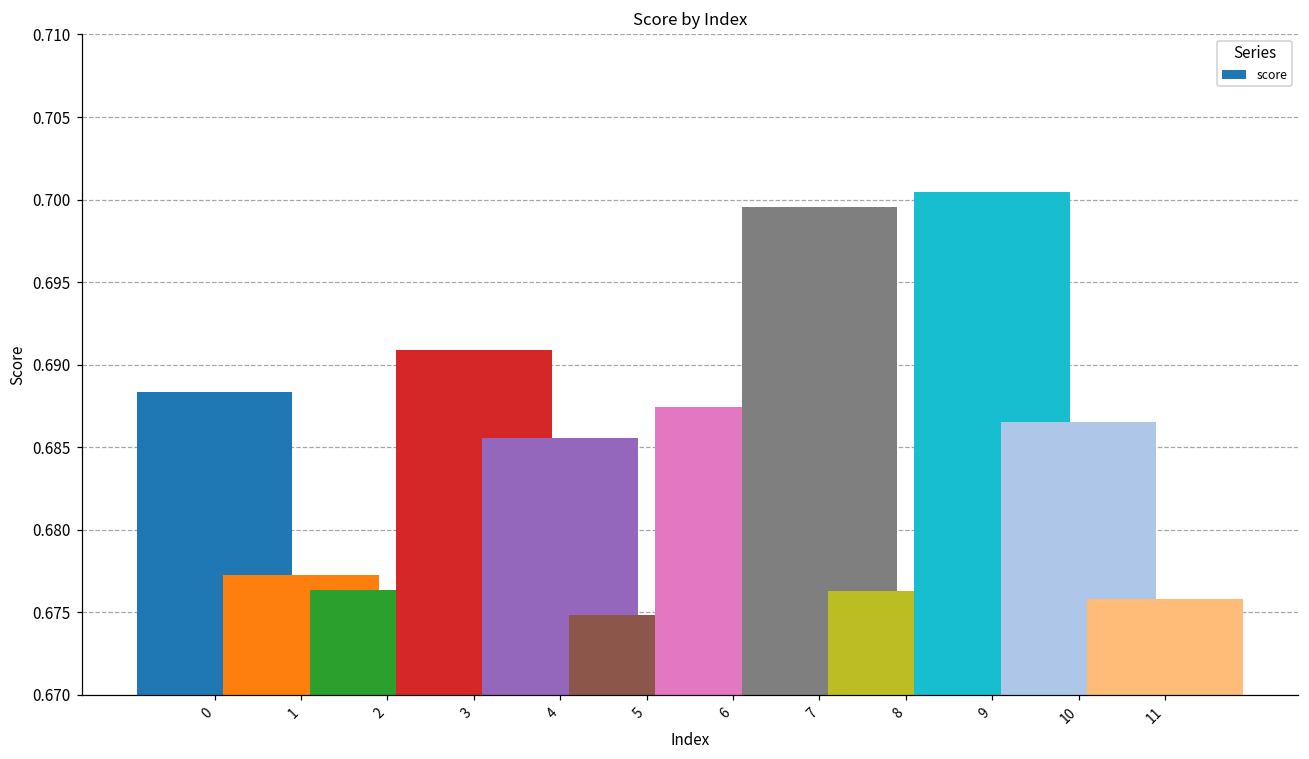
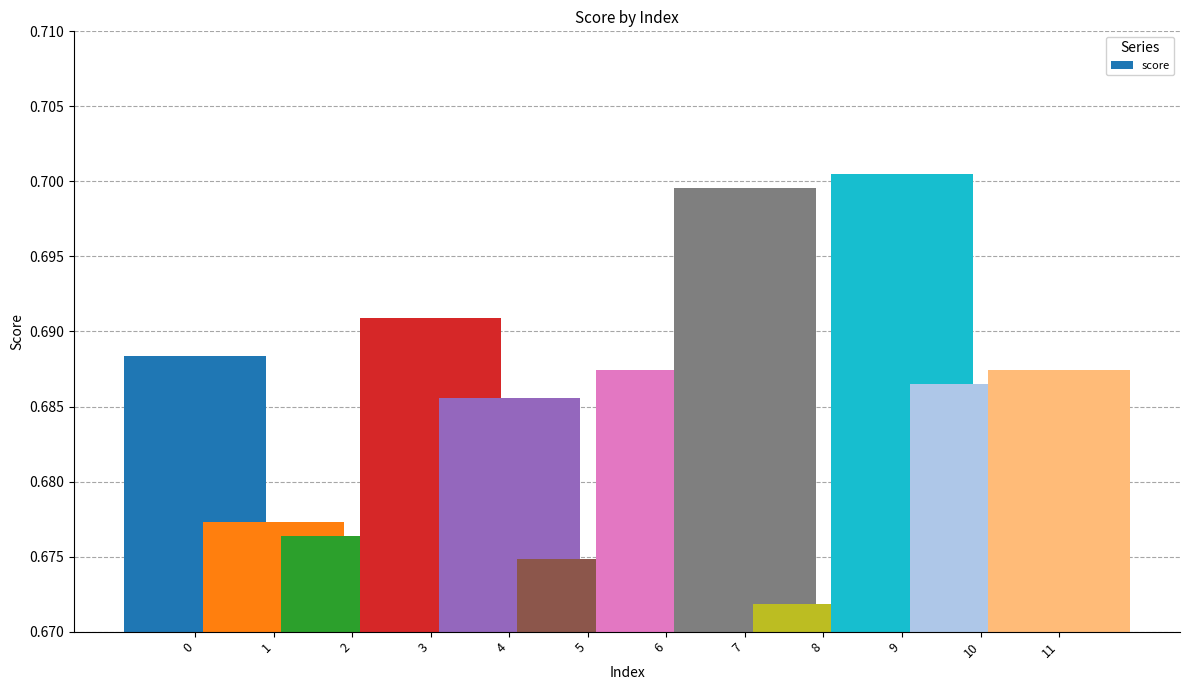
  {
    "0": 0.6884,
    "1": 0.6773,
    "2": 0.6764,
    "3": 0.6909,
    "4": 0.6856,
    "5": 0.6748,
    "6": 0.6874,
    "7": 0.6995,
-   "8": 0.6763,
+   "8": 0.6718,
    "9": 0.7005,
    "10": 0.6865,
-   "11": 0.6758
+   "11": 0.6874
  }
